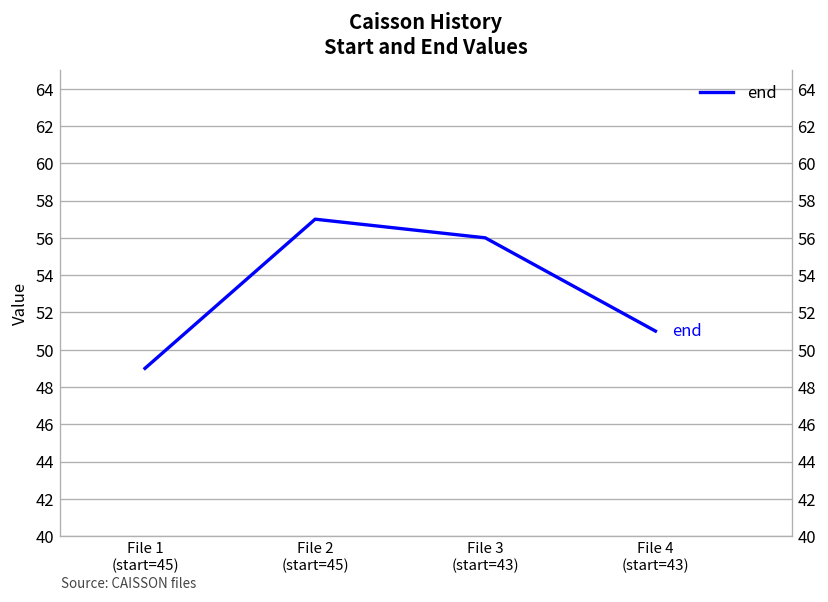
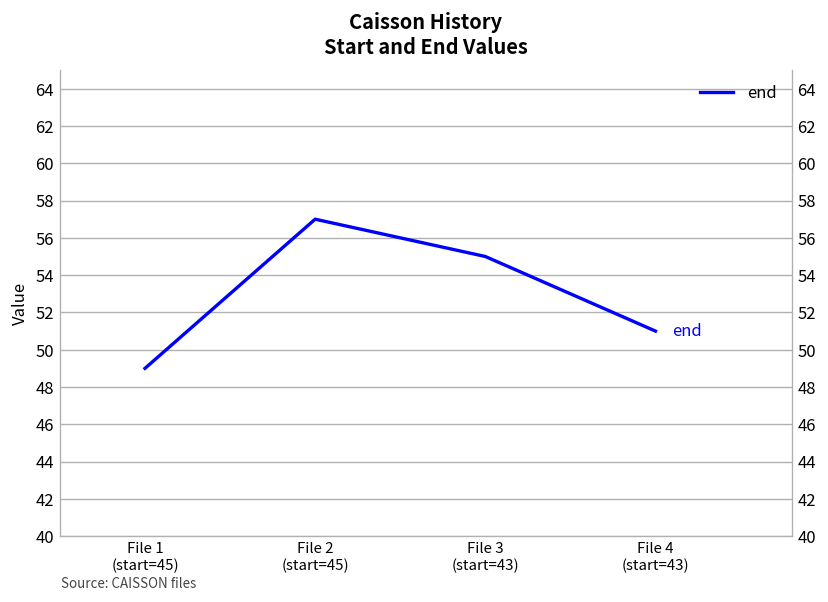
  {
    "File 1 (start=45)": 49,
    "File 2 (start=45)": 57,
-   "File 3 (start=43)": 56,
+   "File 3 (start=43)": 55,
    "File 4 (start=43)": 51
  }
